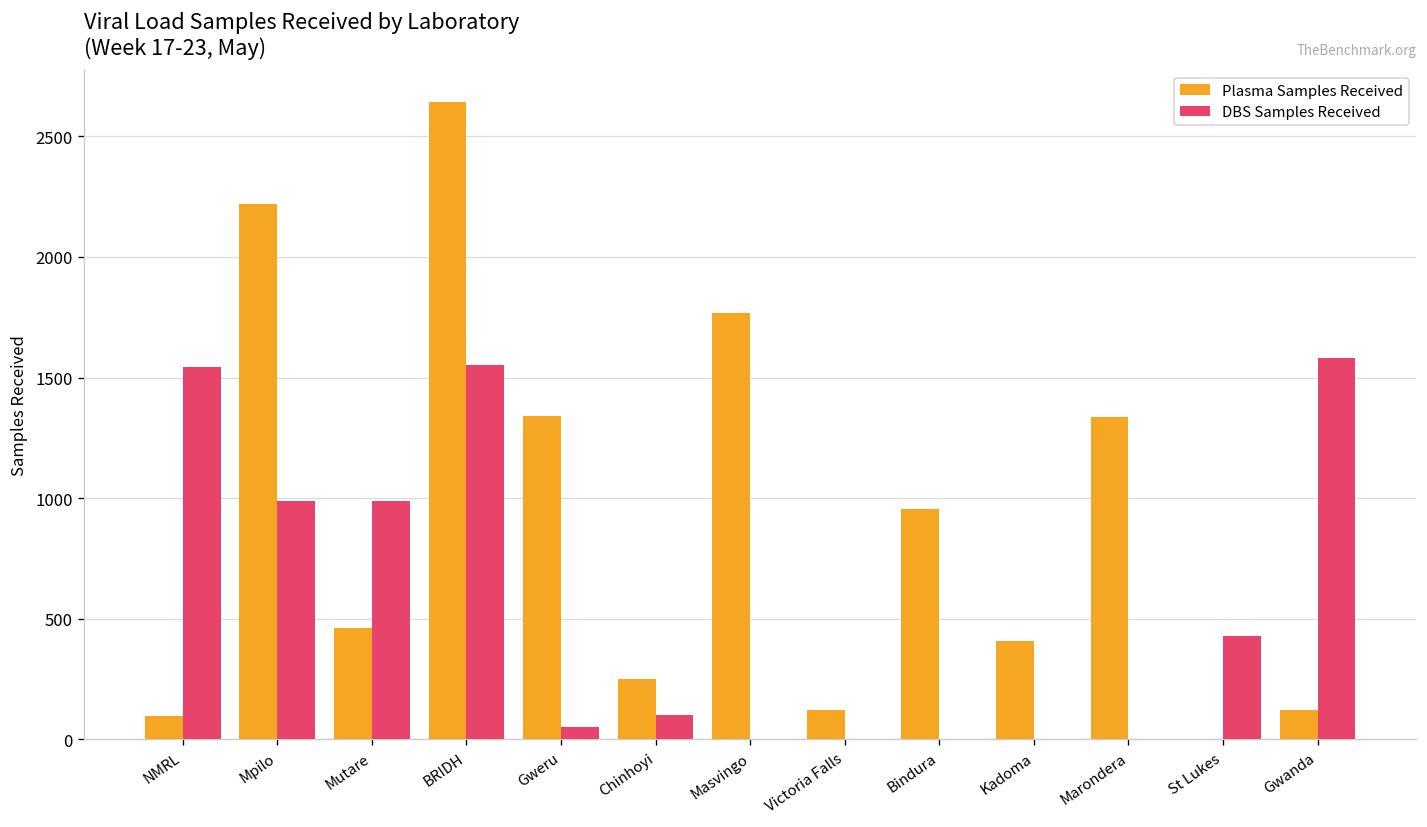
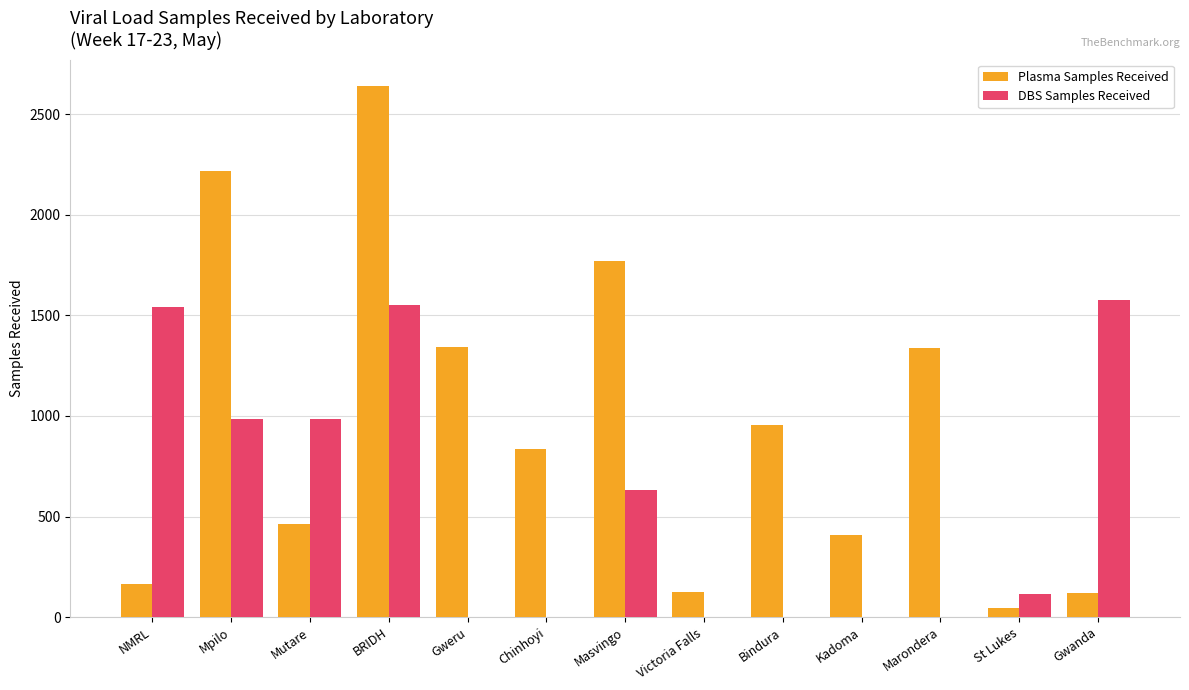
  {
    "Plasma Samples Received": {
-     "NMRL": 100,
+     "NMRL": 170,
      "Mpilo": 2220,
      "Mutare": 460,
      "BRIDH": 2640,
      "Gweru": 1340,
-     "Chinhoyi": 250,
+     "Chinhoyi": 830,
      "Masvingo": 1770,
      "Victoria Falls": 120,
      "Bindura": 960,
      "Kadoma": 410,
      "Marondera": 1340,
-     "St Lukes": 0,
+     "St Lukes": 50,
      "Gwanda": 120
    },
    "DBS Samples Received": {
      "NMRL": 1540,
      "Mpilo": 990,
      "Mutare": 990,
      "BRIDH": 1550,
-     "Gweru": 50,
-     "Chinhoyi": 100,
-     "Masvingo": 0,
+     "Gweru": 0,
+     "Chinhoyi": 0,
+     "Masvingo": 630,
      "Victoria Falls": 0,
      "Bindura": 0,
      "Kadoma": 0,
      "Marondera": 0,
-     "St Lukes": 430,
+     "St Lukes": 110,
      "Gwanda": 1580
    }
  }
